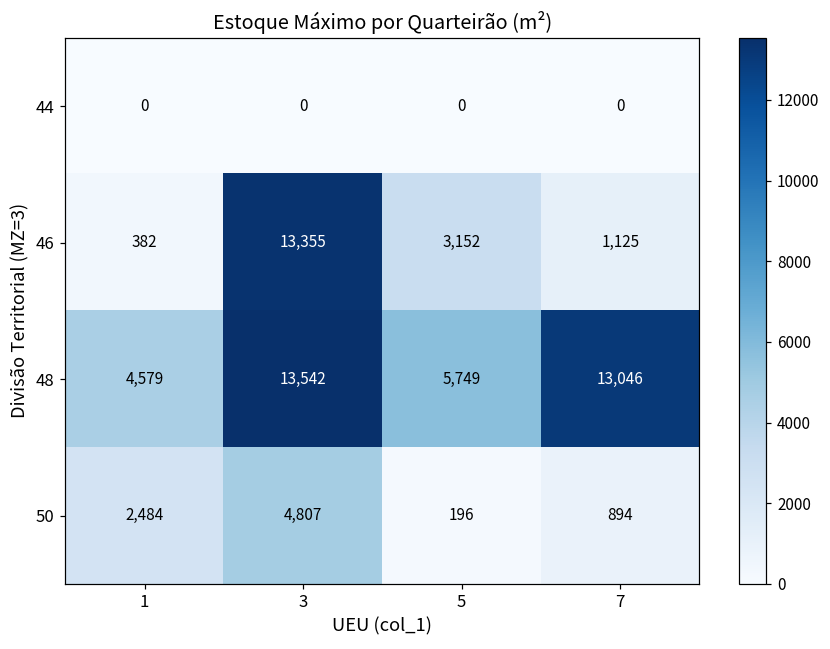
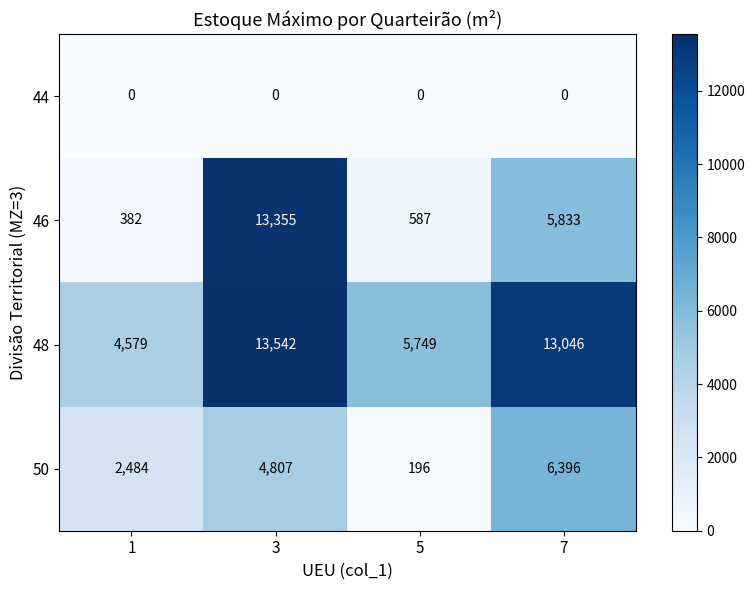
  {
    "44": {
      "1": "0",
      "3": "0",
      "5": "0",
      "7": "0"
    },
    "46": {
      "1": "382",
      "3": "13,355",
-     "5": "3,152",
-     "7": "1,125"
+     "5": "587",
+     "7": "5,833"
    },
    "48": {
      "1": "4,579",
      "3": "13,542",
      "5": "5,749",
      "7": "13,046"
    },
    "50": {
      "1": "2,484",
      "3": "4,807",
      "5": "196",
-     "7": "894"
+     "7": "6,396"
    }
  }
